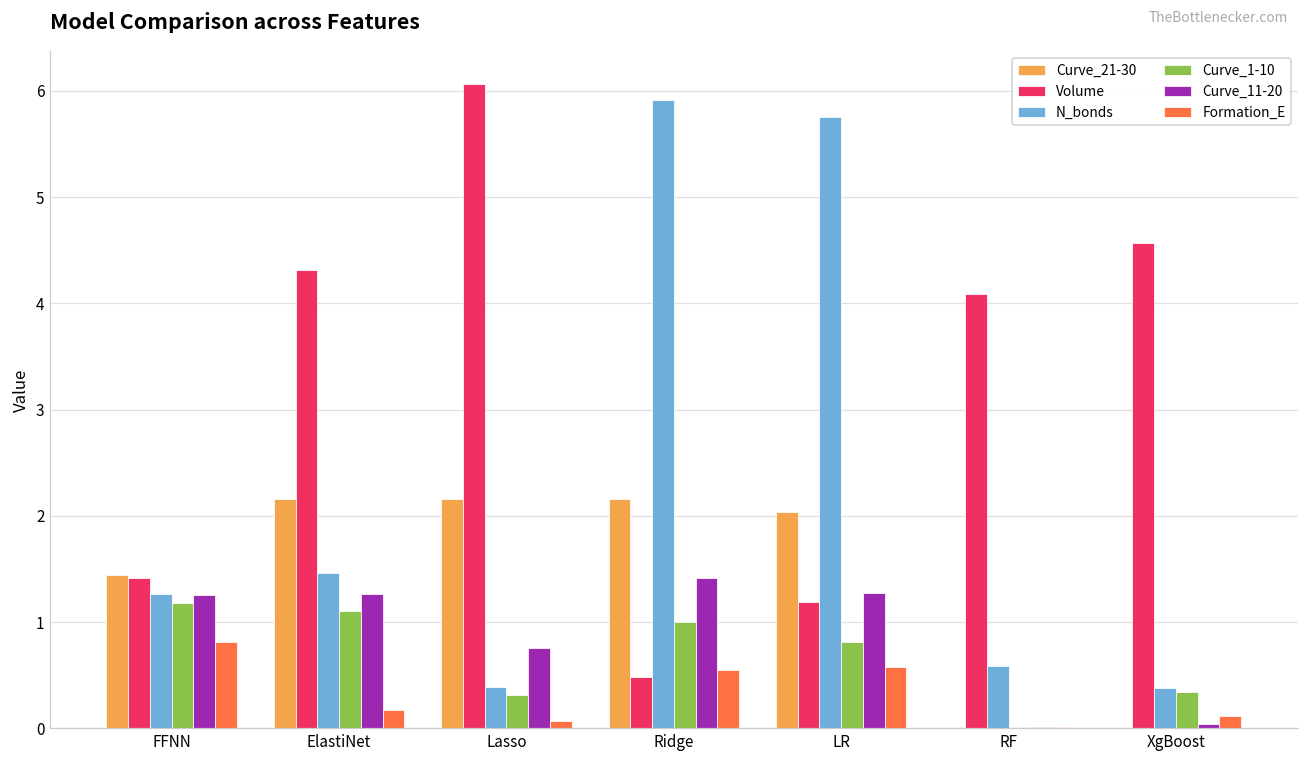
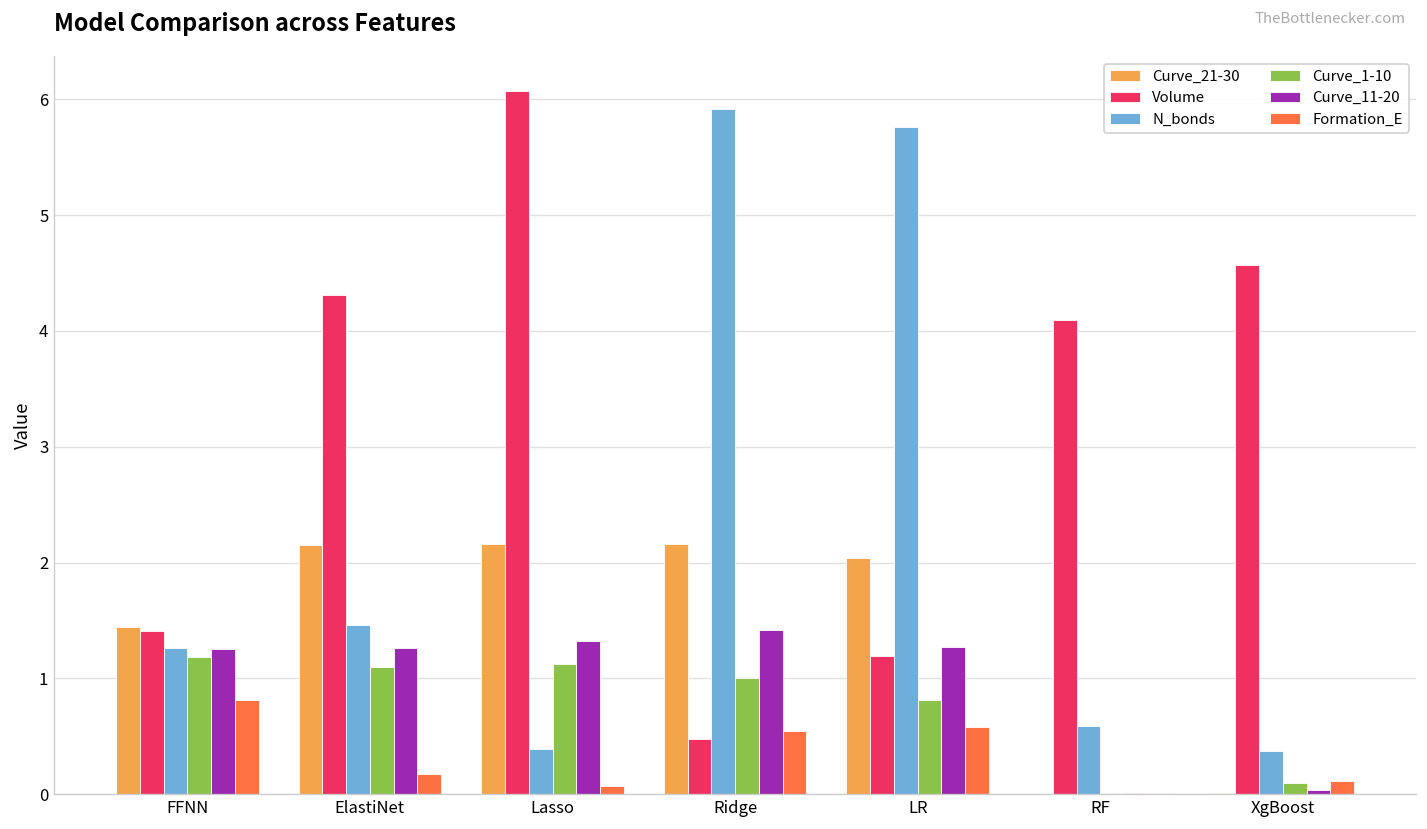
  {
    "Volume": {
      "FFNN": 1.4,
      "ElastiNet": 4.3,
      "Lasso": 6.1,
      "Ridge": 0.5,
      "LR": 1.2,
      "RF": 4.1,
      "XgBoost": 4.6
    },
    "N_bonds": {
      "FFNN": 1.3,
      "ElastiNet": 1.5,
      "Lasso": 0.4,
      "Ridge": 5.9,
      "LR": 5.8,
      "RF": 0.6,
      "XgBoost": 0.4
    },
    "Curve_1-10": {
      "FFNN": 1.2,
      "ElastiNet": 1.1,
-     "Lasso": 0.3,
+     "Lasso": 1.1,
      "Ridge": 1.0,
      "LR": 0.8,
-     "XgBoost": 0.3
+     "XgBoost": 0.1
    },
    "Curve_11-20": {
      "FFNN": 1.3,
      "ElastiNet": 1.3,
-     "Lasso": 0.8,
+     "Lasso": 1.3,
      "Ridge": 1.4,
      "LR": 1.3,
      "XgBoost": 0.0
    }
  }
